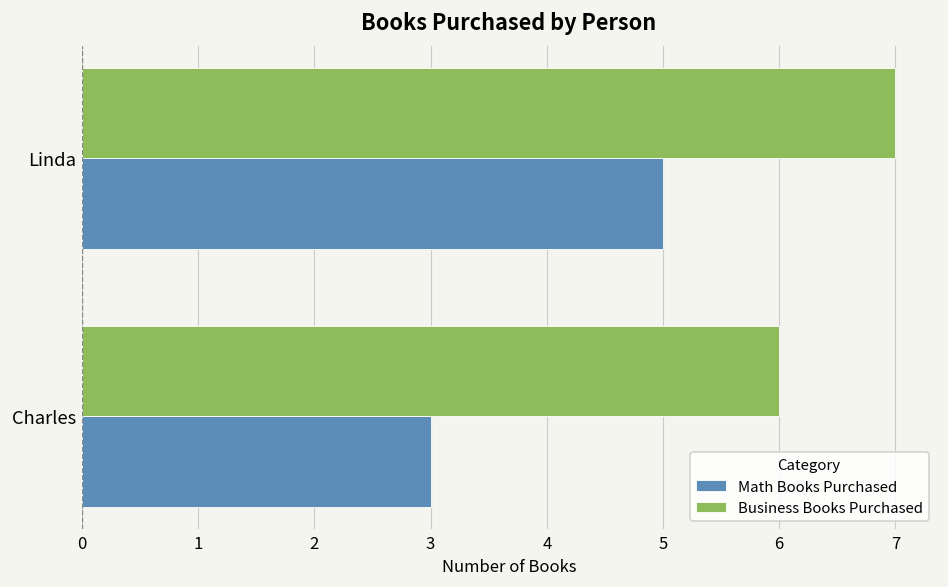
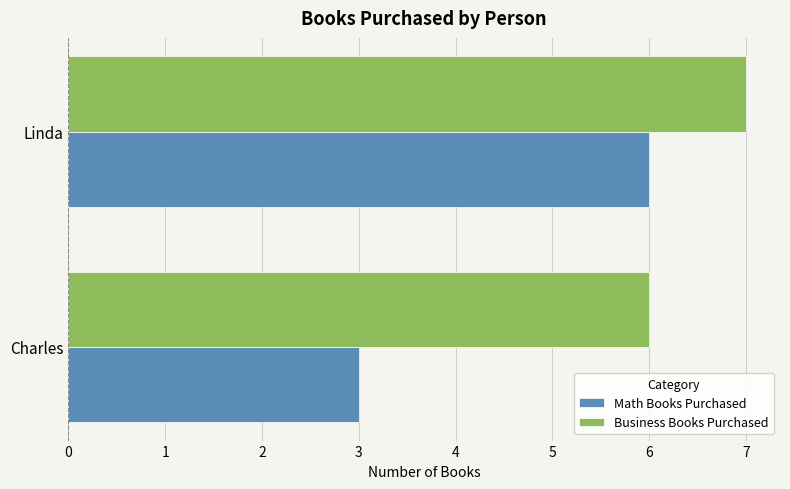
  {
    "Math Books Purchased": {
-     "Linda": 5,
+     "Linda": 6,
      "Charles": 3
    },
    "Business Books Purchased": {
      "Linda": 7,
      "Charles": 6
    }
  }
